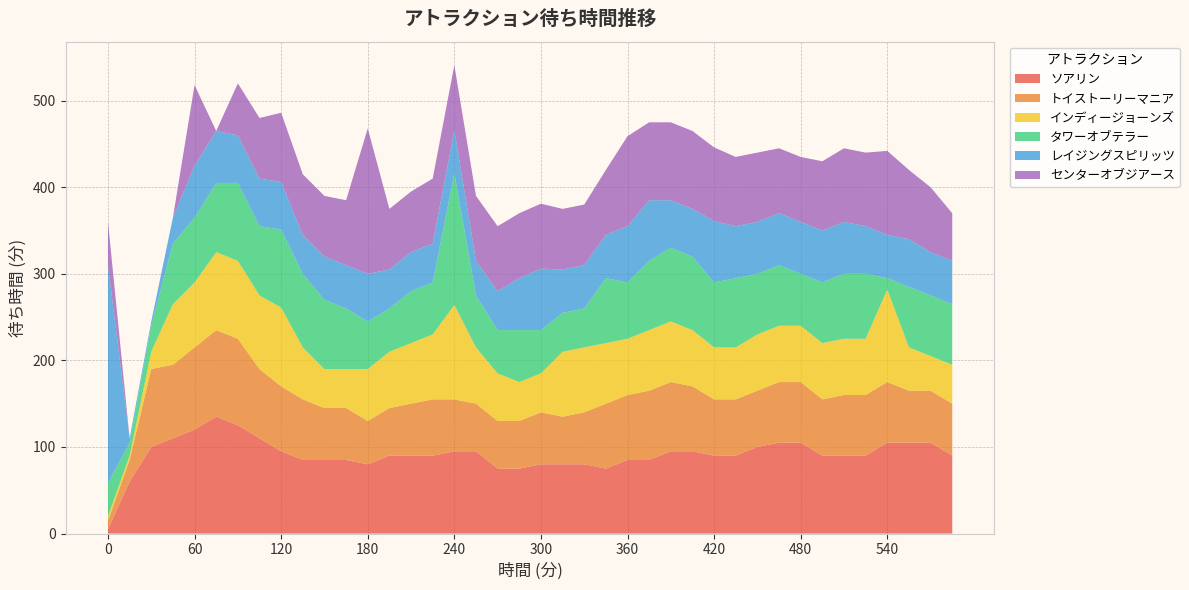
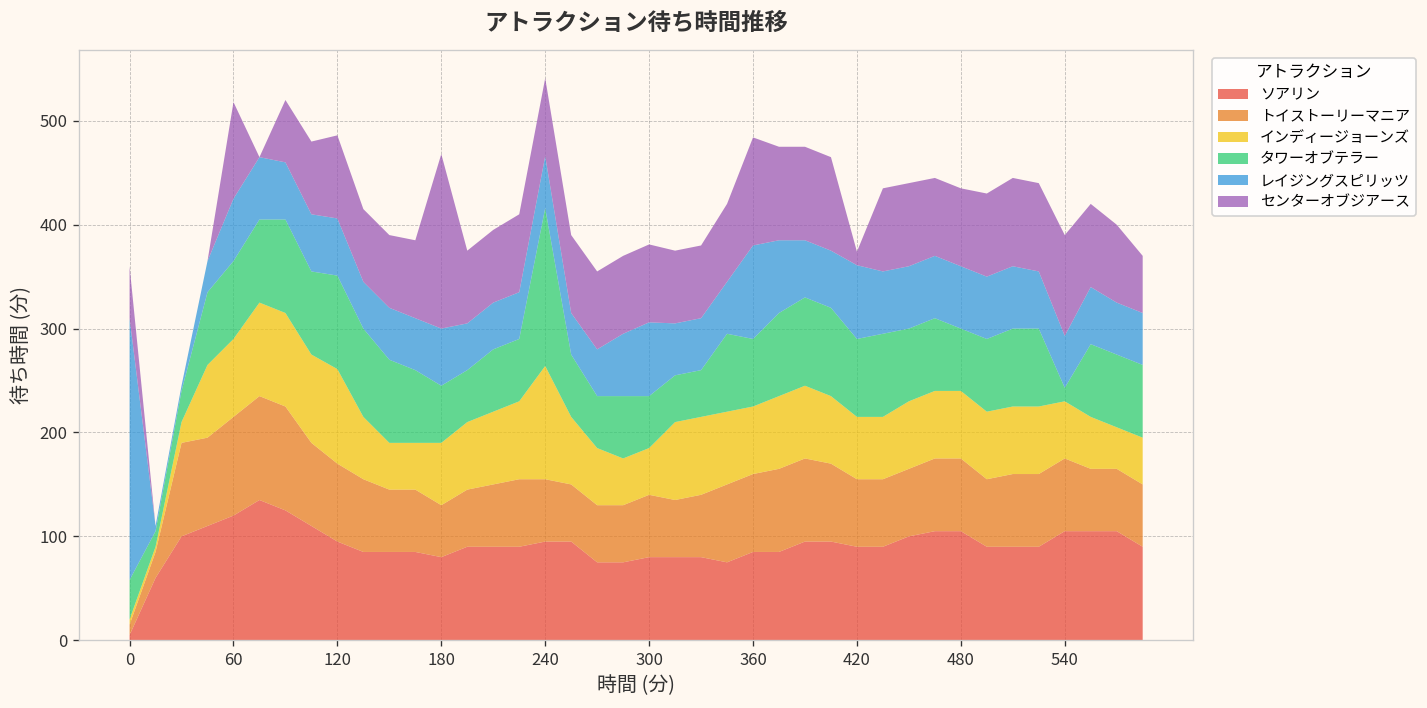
  {
    "インディージョーンズ": {
      "0": 10,
      "60": 80,
      "120": 90,
      "180": 60,
      "240": 110,
      "300": 50,
      "360": 70,
      "420": 60,
      "480": 70,
-     "540": 110
+     "540": 60
    },
    "タワーオブテラー": {
      "0": 40,
      "60": 80,
      "120": 90,
      "180": 60,
      "240": 150,
      "300": 50,
      "360": 70,
      "420": 80,
      "480": 60,
      "540": 10
    },
    "レイジングスピリッツ": {
      "0": 250,
      "60": 60,
      "120": 60,
      "180": 60,
      "240": 50,
      "300": 70,
-     "360": 70,
+     "360": 90,
      "420": 70,
      "480": 60,
      "540": 50
    },
    "センターオブジアース": {
      "0": 50,
      "60": 90,
      "120": 80,
      "180": 170,
      "240": 80,
      "300": 80,
      "360": 100,
-     "420": 90,
+     "420": 10,
      "480": 80,
      "540": 100
    }
  }
